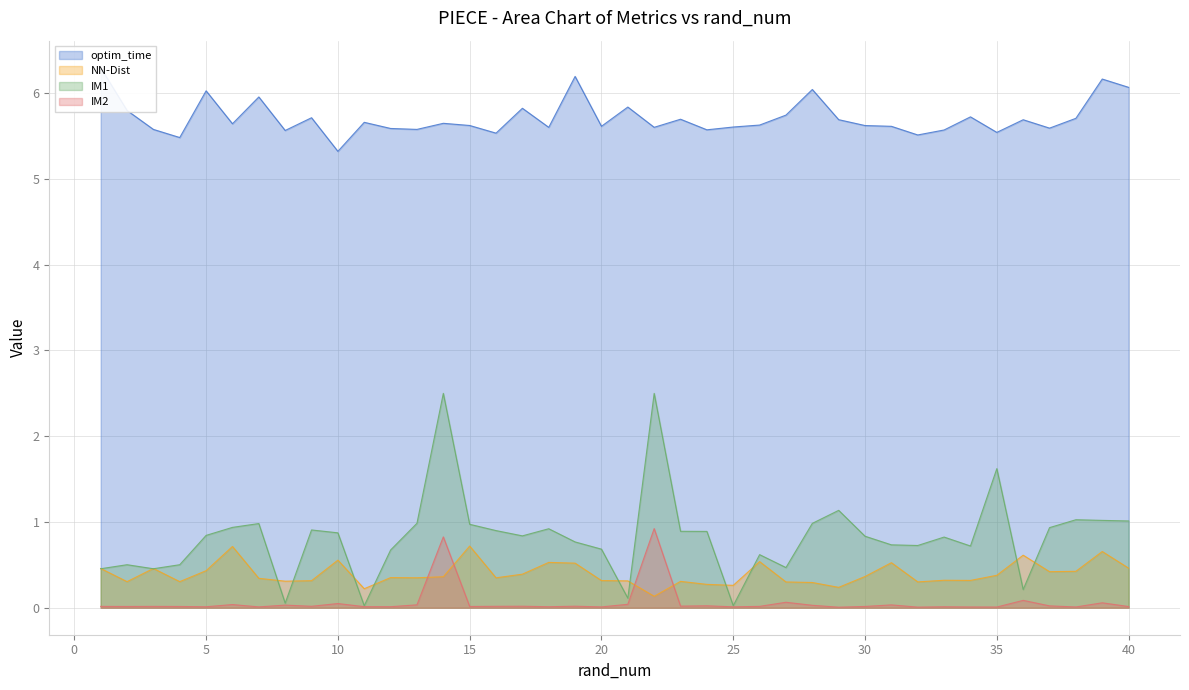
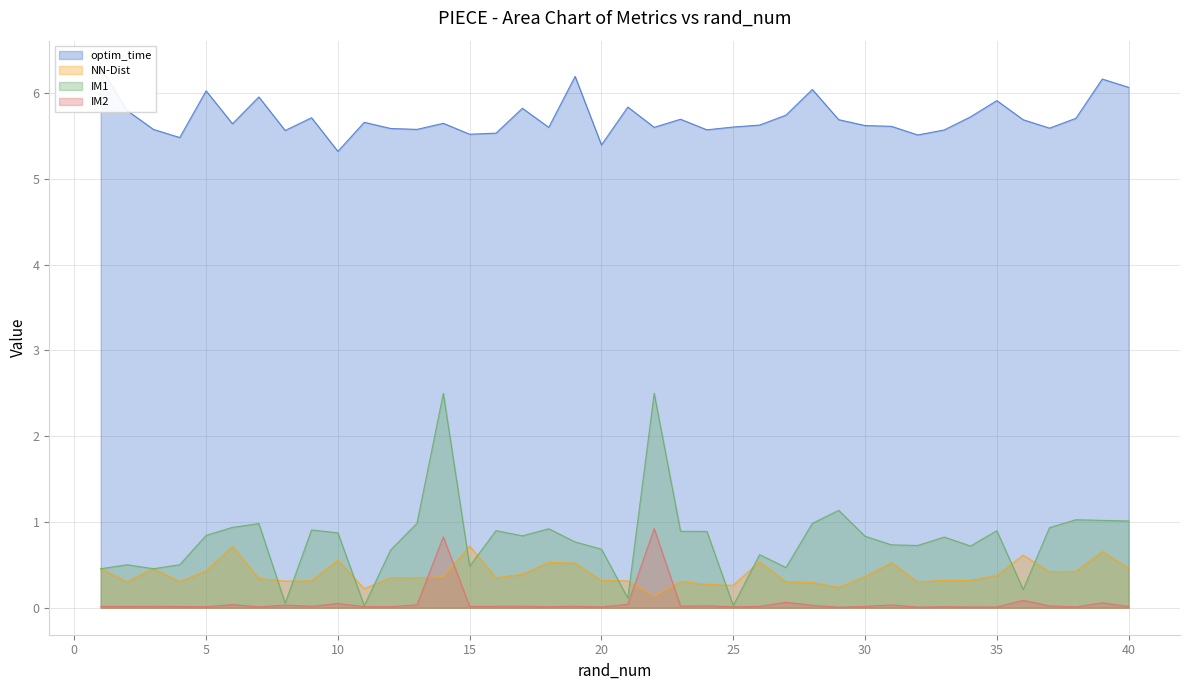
  {
    "optim_time": {
      "5": 6.0,
      "10": 5.3,
-     "15": 5.6,
-     "20": 5.6,
+     "15": 5.5,
+     "20": 5.4,
      "25": 5.6,
      "30": 5.6,
-     "35": 5.5,
+     "35": 5.9,
      "40": 6.1
    },
    "IM1": {
      "5": 0.8,
      "10": 0.9,
-     "15": 1.0,
+     "15": 0.5,
      "20": 0.7,
      "30": 0.8,
-     "35": 1.6,
+     "35": 0.9,
      "40": 1.0
    }
  }
